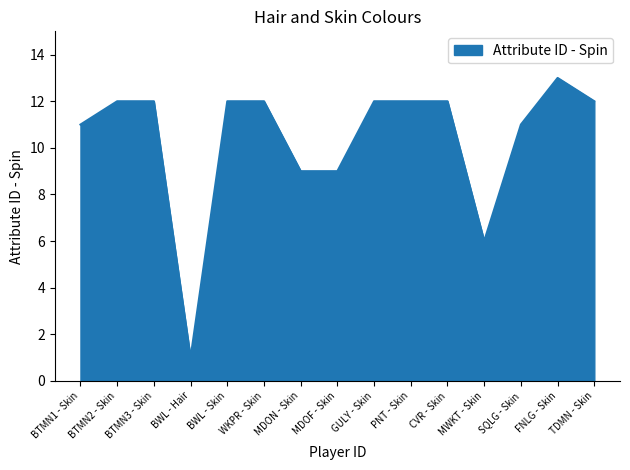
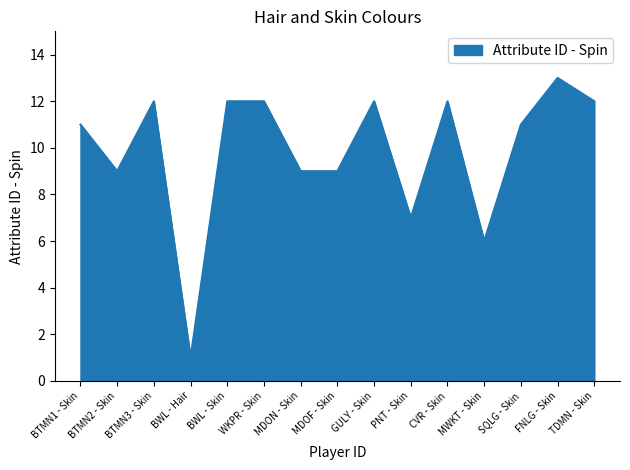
  {
    "BTMN1 - Skin": 11,
-   "BTMN2 - Skin": 12,
+   "BTMN2 - Skin": 9,
    "BTMN3 - Skin": 12,
    "BWL - Hair": 1,
    "BWL - Skin": 12,
    "WKPR - Skin": 12,
    "MDON - Skin": 9,
    "MDOF - Skin": 9,
    "GULY - Skin": 12,
-   "PNT - Skin": 12,
+   "PNT - Skin": 7,
    "CVR - Skin": 12,
    "MWKT - Skin": 6,
    "SQLG - Skin": 11,
    "FNLG - Skin": 13,
    "TDMN - Skin": 12
  }
